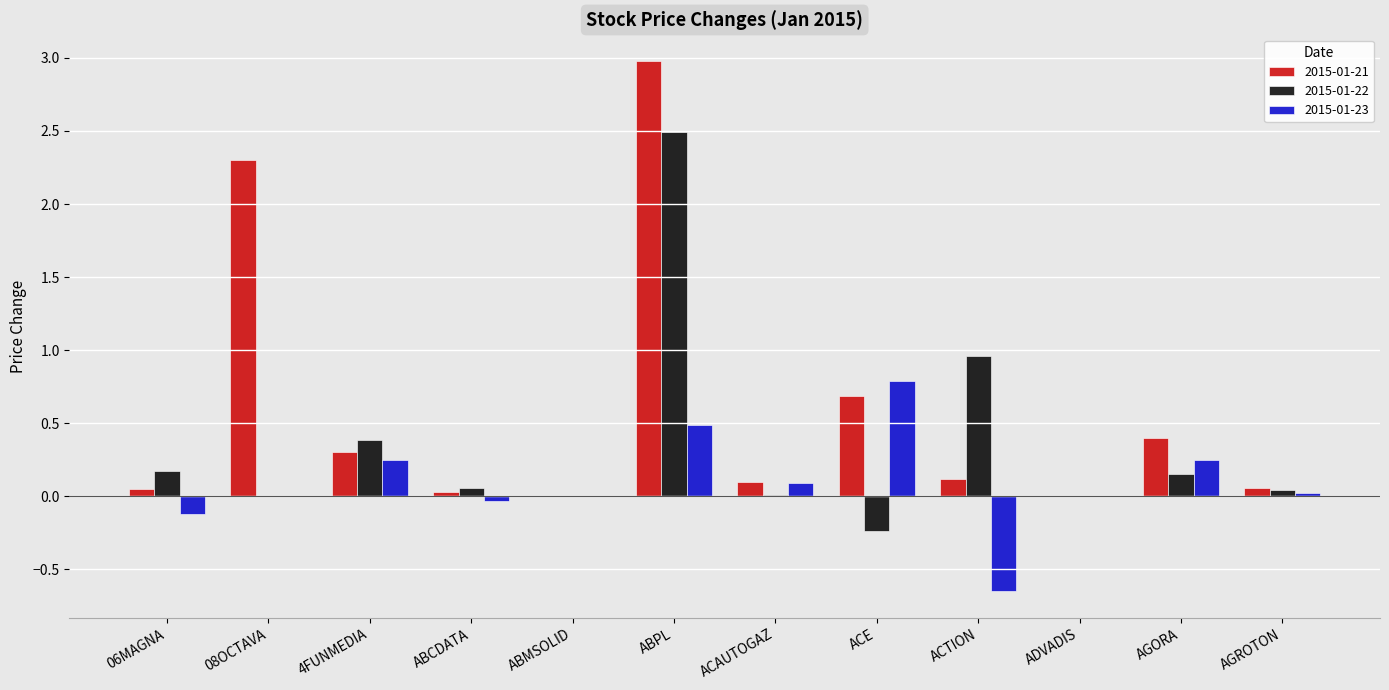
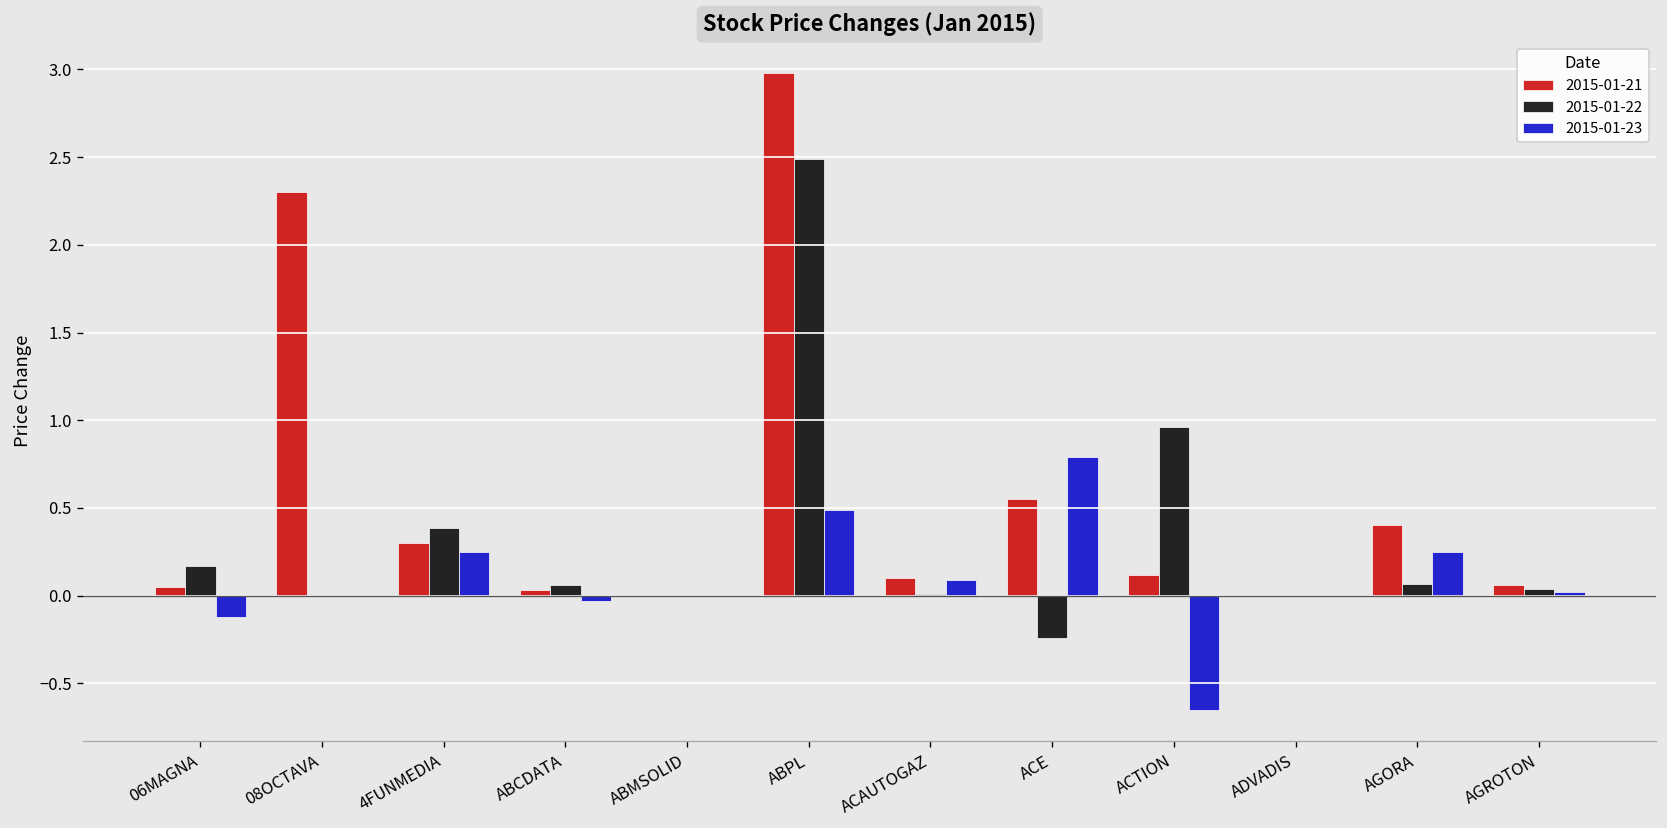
  {
    "2015-01-21": {
      "06MAGNA": 0.05,
      "08OCTAVA": 2.30,
      "4FUNMEDIA": 0.30,
      "ABCDATA": 0.03,
      "ABMSOLID": 0.00,
      "ABPL": 2.98,
      "ACAUTOGAZ": 0.10,
-     "ACE": 0.69,
+     "ACE": 0.55,
      "ACTION": 0.12,
      "ADVADIS": 0.00,
      "AGORA": 0.40,
      "AGROTON": 0.06
    },
    "2015-01-22": {
      "06MAGNA": 0.17,
      "08OCTAVA": 0.00,
      "4FUNMEDIA": 0.39,
      "ABCDATA": 0.06,
      "ABMSOLID": 0.00,
      "ABPL": 2.49,
      "ACE": -0.24,
      "ACTION": 0.96,
      "ADVADIS": 0.00,
-     "AGORA": 0.15,
+     "AGORA": 0.07,
      "AGROTON": 0.04
    },
    "2015-01-23": {
      "06MAGNA": -0.12,
      "08OCTAVA": 0.00,
      "4FUNMEDIA": 0.25,
      "ABCDATA": -0.03,
      "ABMSOLID": 0.00,
      "ABPL": 0.49,
      "ACAUTOGAZ": 0.09,
      "ACE": 0.79,
      "ACTION": -0.65,
      "ADVADIS": 0.00,
      "AGORA": 0.25,
      "AGROTON": 0.02
    }
  }
